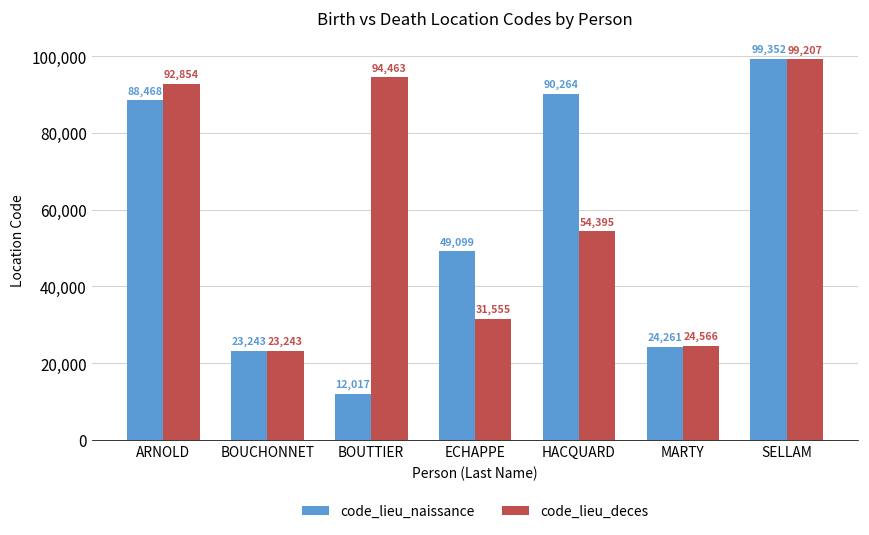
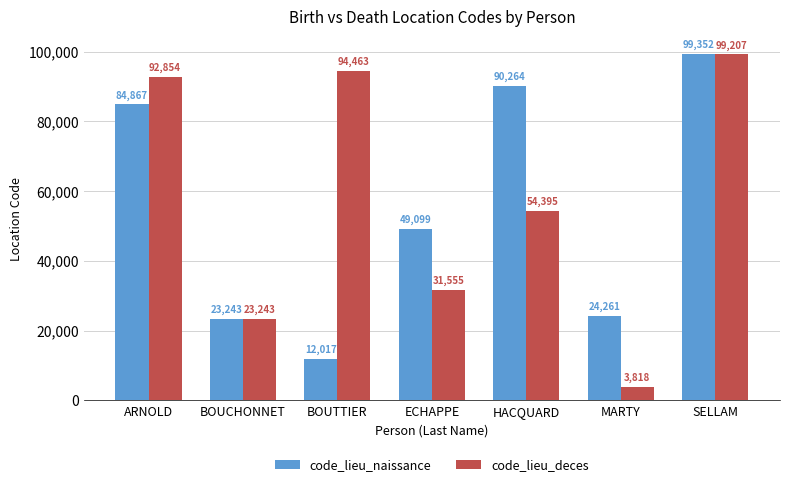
  {
    "code_lieu_naissance": {
-     "ARNOLD": "88,468",
+     "ARNOLD": "84,867",
      "BOUCHONNET": "23,243",
      "BOUTTIER": "12,017",
      "ECHAPPE": "49,099",
      "HACQUARD": "90,264",
      "MARTY": "24,261",
      "SELLAM": "99,352"
    },
    "code_lieu_deces": {
      "ARNOLD": "92,854",
      "BOUCHONNET": "23,243",
      "BOUTTIER": "94,463",
      "ECHAPPE": "31,555",
      "HACQUARD": "54,395",
-     "MARTY": "24,566",
+     "MARTY": "3,818",
      "SELLAM": "99,207"
    }
  }
